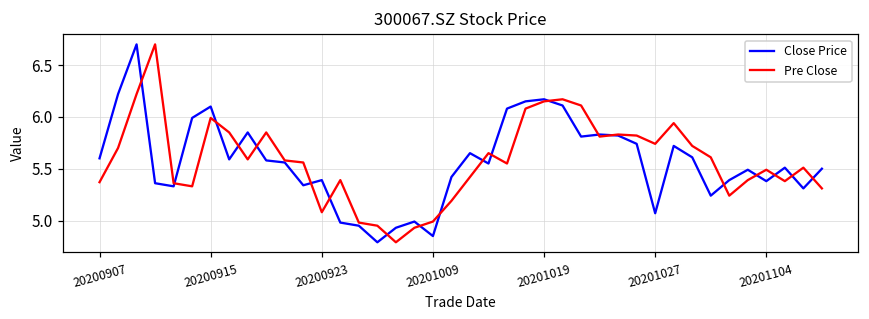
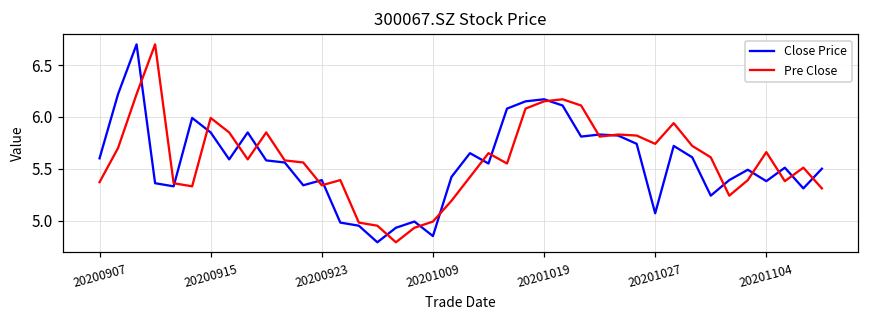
  {
    "Close Price": {
      "20200907": 5.6,
-     "20200915": 6.1,
+     "20200915": 5.9,
      "20200923": 5.4,
      "20201009": 4.9,
      "20201027": 5.1,
      "20201104": 5.4
    },
    "Pre Close": {
      "20200907": 5.4,
      "20200915": 6.0,
-     "20200923": 5.1,
+     "20200923": 5.3,
      "20201009": 5.0,
      "20201027": 5.7,
-     "20201104": 5.5
+     "20201104": 5.7
    }
  }
